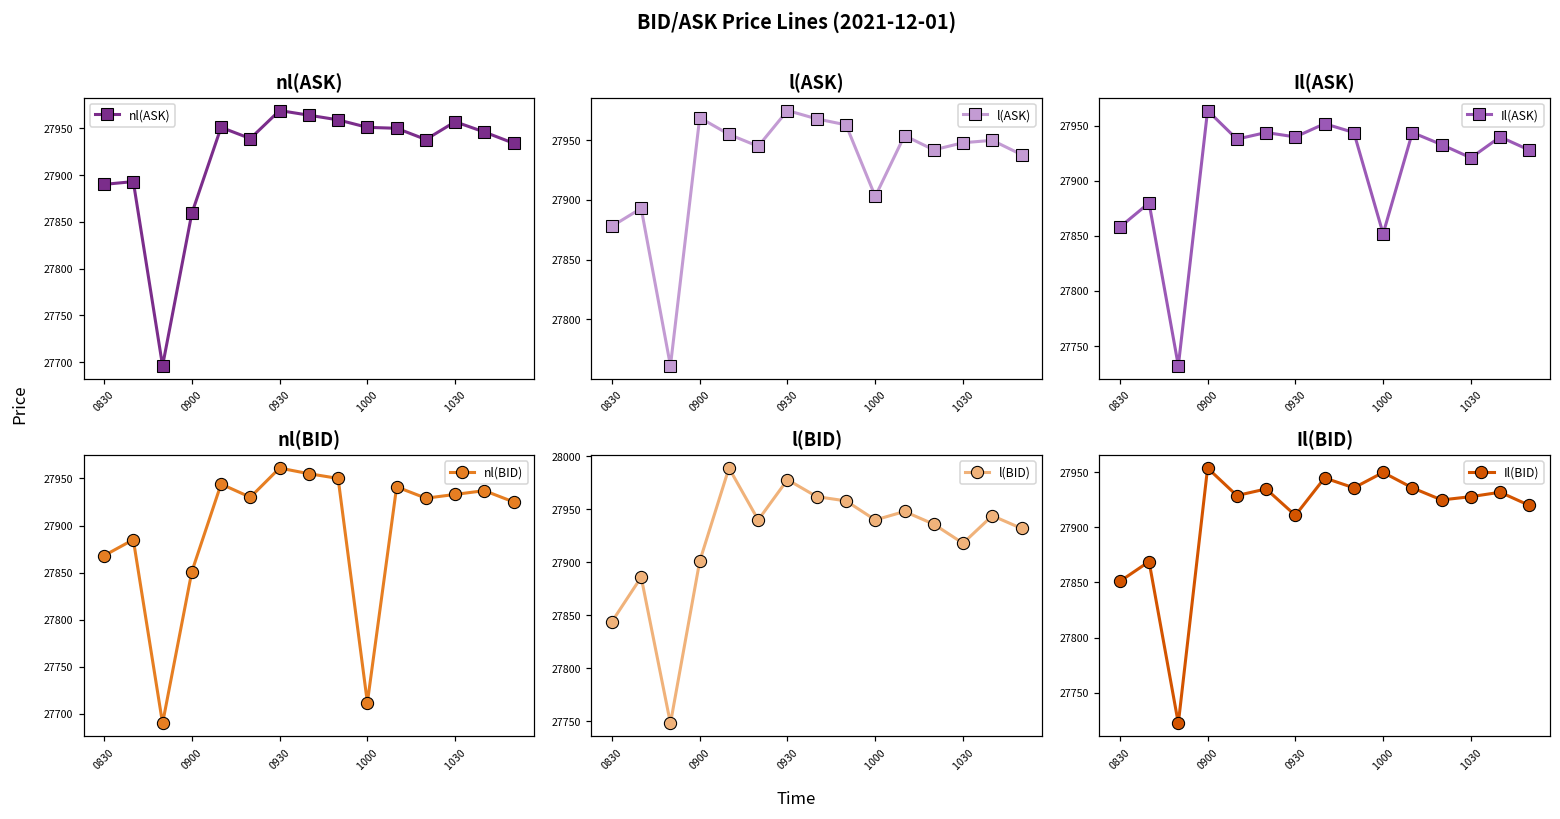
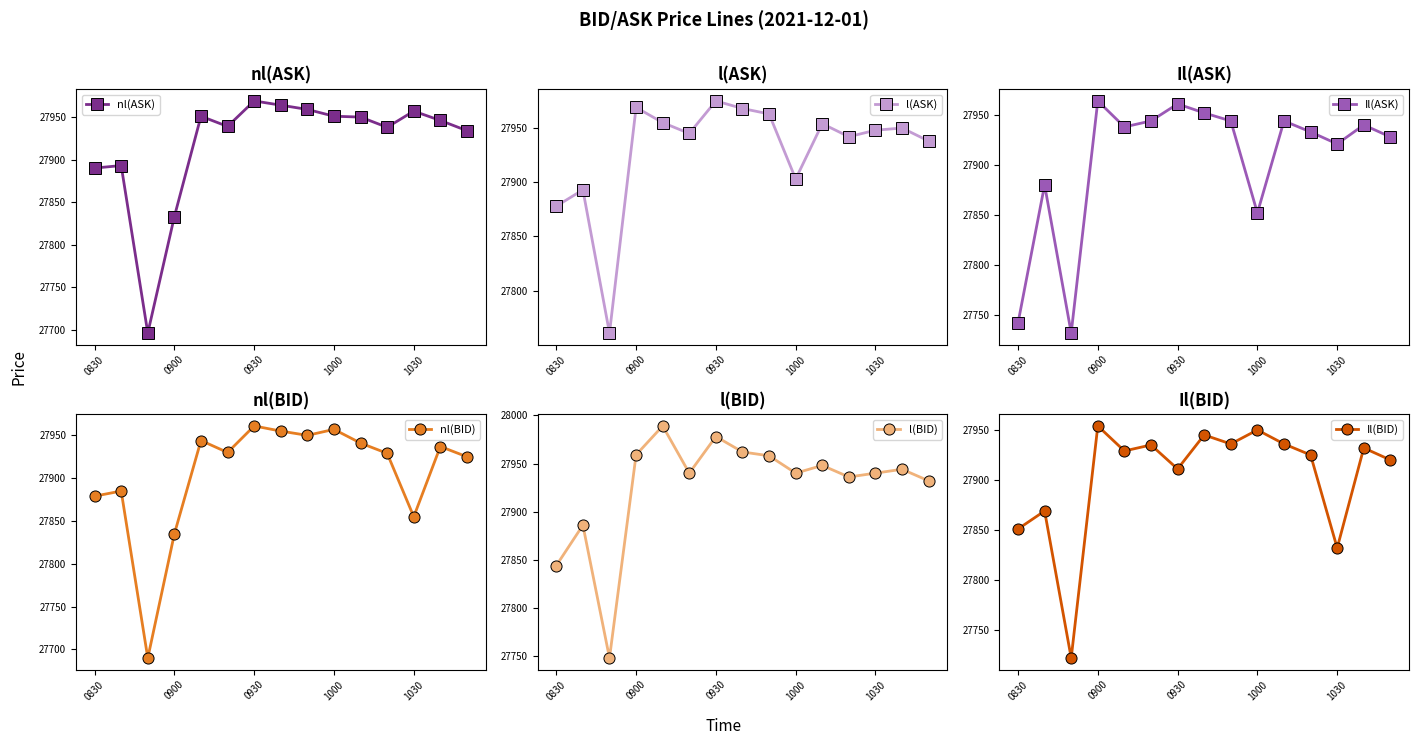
  {
    "nl(ASK)": {
      "0830": 27890,
-     "0900": 27860,
+     "0900": 27830,
      "0930": 27970,
      "1000": 27950,
      "1030": 27960
    },
    "l(ASK)": {
      "0830": 27878,
      "0900": 27969,
      "0930": 27975,
      "1000": 27903,
      "1030": 27948
    },
    "Il(ASK)": {
-     "0830": 27858,
+     "0830": 27742,
      "0900": 27964,
-     "0930": 27940,
+     "0930": 27961,
      "1000": 27852,
      "1030": 27921
    },
    "nl(BID)": {
-     "0830": 27870,
-     "0900": 27850,
+     "0830": 27880,
+     "0900": 27840,
      "0930": 27960,
-     "1000": 27710,
-     "1030": 27930
+     "1000": 27960,
+     "1030": 27860
    },
    "l(BID)": {
      "0830": 27840,
-     "0900": 27900,
+     "0900": 27960,
      "0930": 27980,
      "1000": 27940,
-     "1030": 27920
+     "1030": 27940
    },
    "Il(BID)": {
      "0830": 27851,
      "0900": 27954,
      "0930": 27911,
      "1000": 27950,
-     "1030": 27928
+     "1030": 27832
    }
  }
